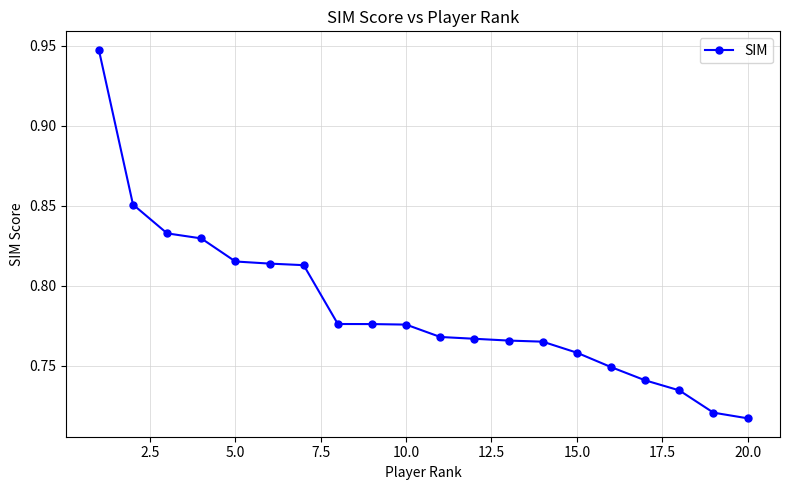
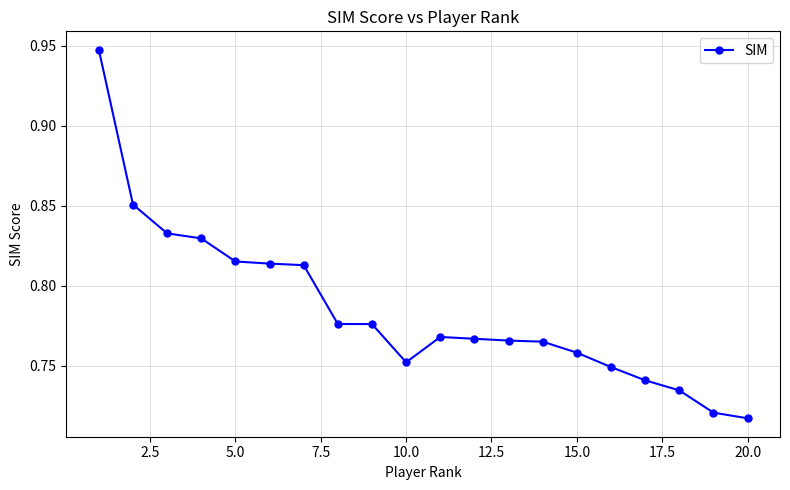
  {
    "5.0": 0.815,
-   "10.0": 0.776,
+   "10.0": 0.752,
    "15.0": 0.758,
    "20.0": 0.717
  }
